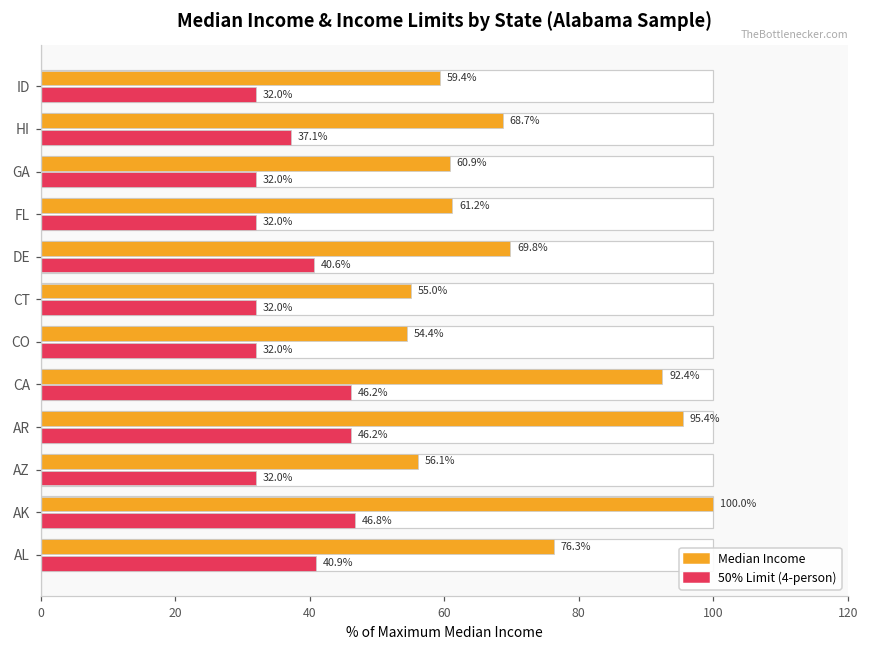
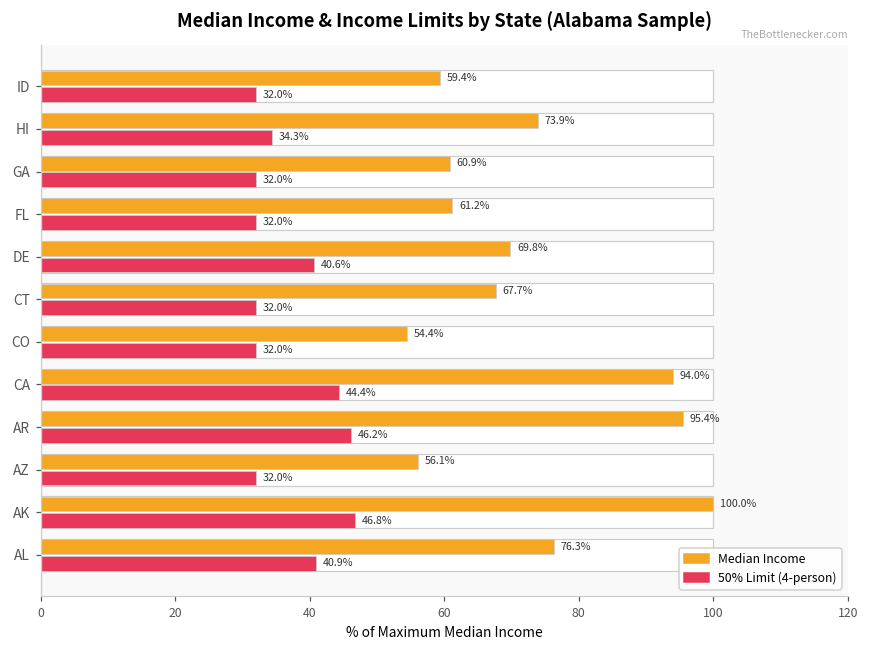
  {
    "Median Income": {
-     "HI": "68.7%",
-     "CT": "55.0%",
-     "CA": "92.4%",
+     "HI": "73.9%",
+     "CT": "67.7%",
+     "CA": "94.0%",
      "AK": "100.0%"
    },
    "50% Limit (4-person)": {
-     "HI": "37.1%",
-     "CA": "46.2%"
+     "HI": "34.3%",
+     "CA": "44.4%"
    }
  }
